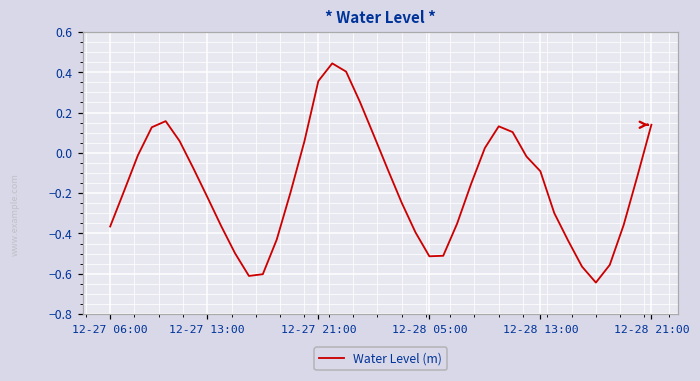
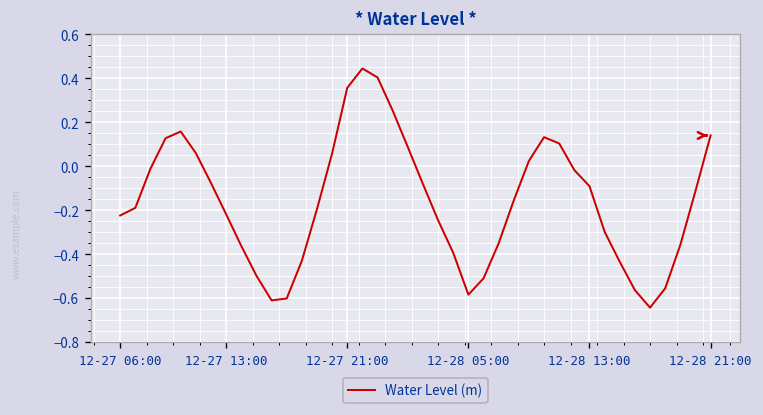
  {
-   "12-27 06:00": -0.37,
+   "12-27 06:00": -0.22,
    "12-27 13:00": -0.22,
    "12-27 21:00": 0.36,
-   "12-28 05:00": -0.51,
+   "12-28 05:00": -0.58,
    "12-28 13:00": -0.09,
    "12-28 21:00": 0.14
  }
